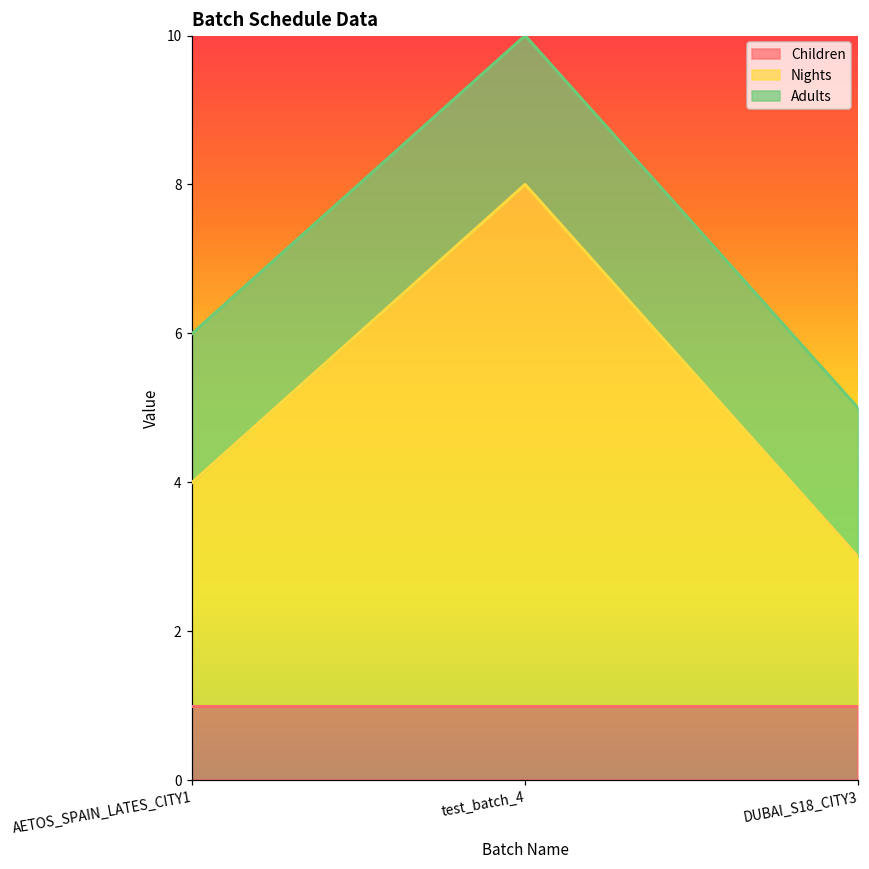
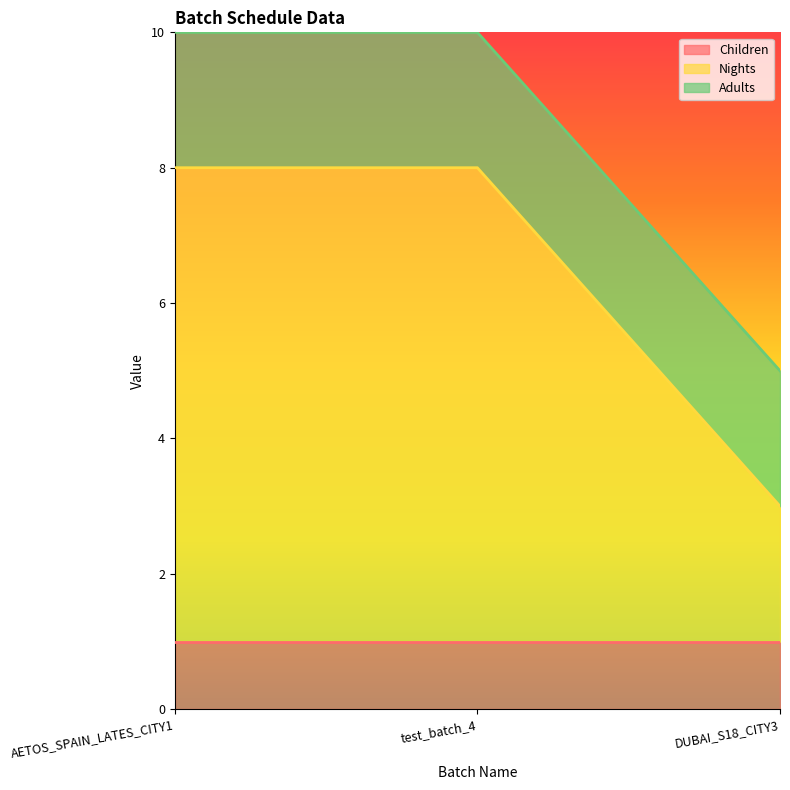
  {
    "Children": {
      "AETOS_SPAIN_LATES_CITY1": 1,
      "test_batch_4": 1,
      "DUBAI_S18_CITY3": 1
    },
    "Nights": {
-     "AETOS_SPAIN_LATES_CITY1": 3,
+     "AETOS_SPAIN_LATES_CITY1": 7,
      "test_batch_4": 7,
      "DUBAI_S18_CITY3": 2
    },
    "Adults": {
      "AETOS_SPAIN_LATES_CITY1": 2,
      "test_batch_4": 2,
      "DUBAI_S18_CITY3": 2
    }
  }
